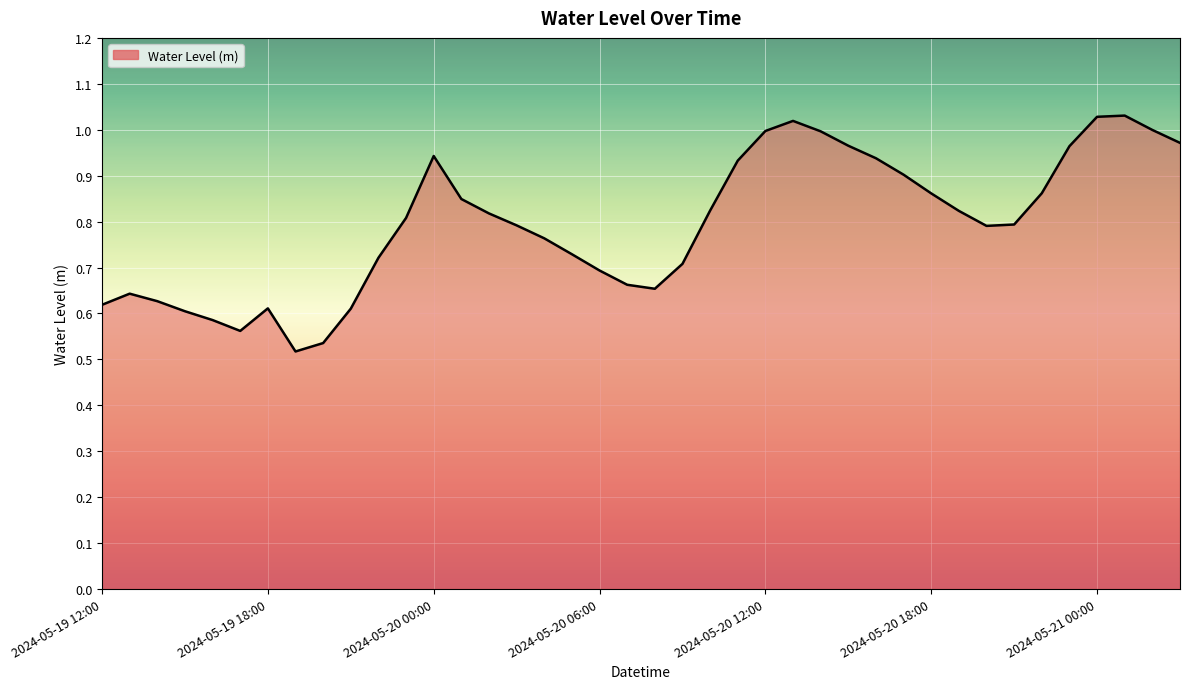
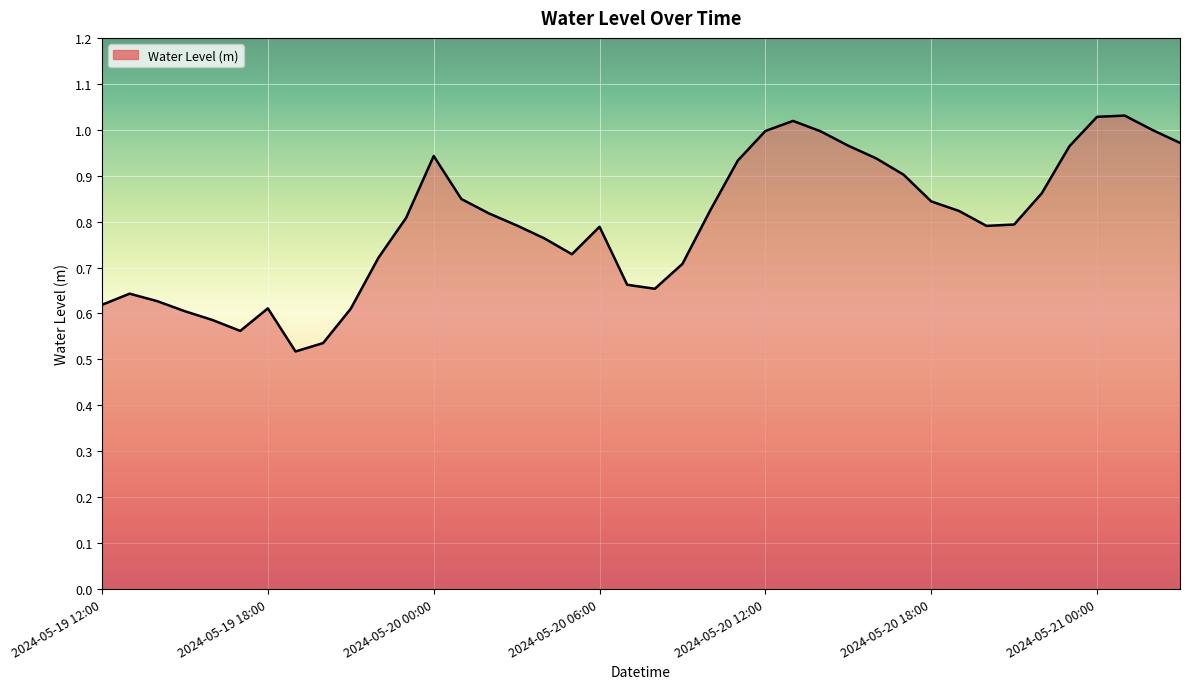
  {
    "2024-05-19 12:00": 0.62,
    "2024-05-19 18:00": 0.61,
    "2024-05-20 00:00": 0.94,
-   "2024-05-20 06:00": 0.69,
+   "2024-05-20 06:00": 0.79,
    "2024-05-20 12:00": 1.00,
-   "2024-05-20 18:00": 0.86,
+   "2024-05-20 18:00": 0.84,
    "2024-05-21 00:00": 1.03
  }
